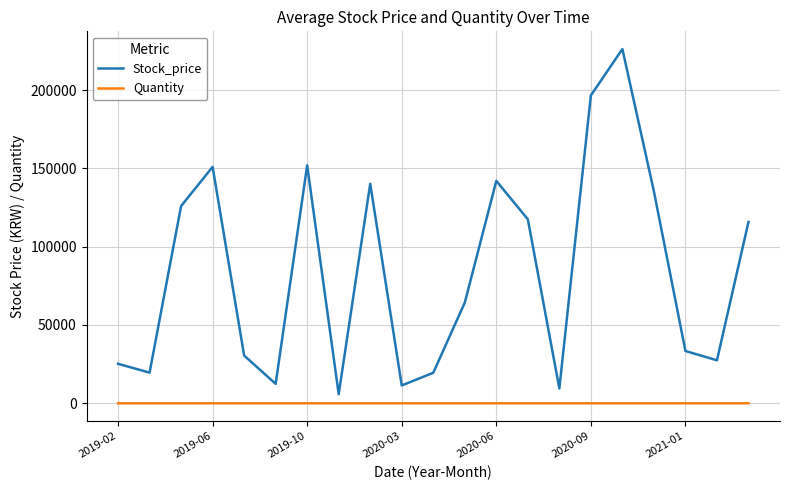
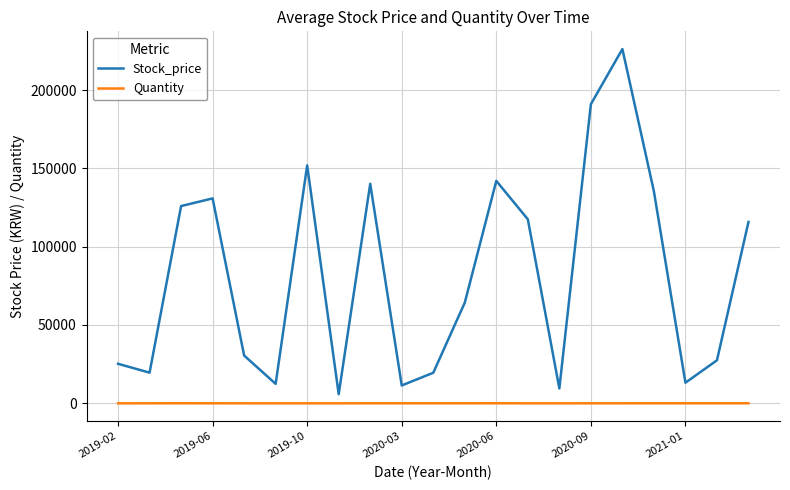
  {
    "Stock_price": {
      "2019-02": 25000,
-     "2019-06": 151000,
+     "2019-06": 131000,
      "2019-10": 152000,
      "2020-03": 11000,
      "2020-06": 142000,
-     "2020-09": 197000,
-     "2021-01": 33000
+     "2020-09": 191000,
+     "2021-01": 13000
    },
    "Quantity": {
      "2019-02": 0,
      "2019-06": 0,
      "2019-10": 0,
      "2020-03": 0,
      "2020-06": 0,
      "2020-09": 0,
      "2021-01": 0
    }
  }
